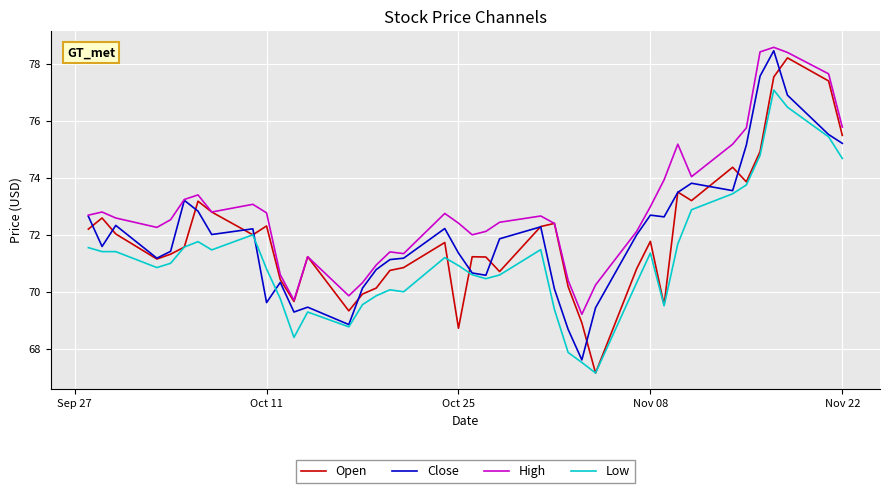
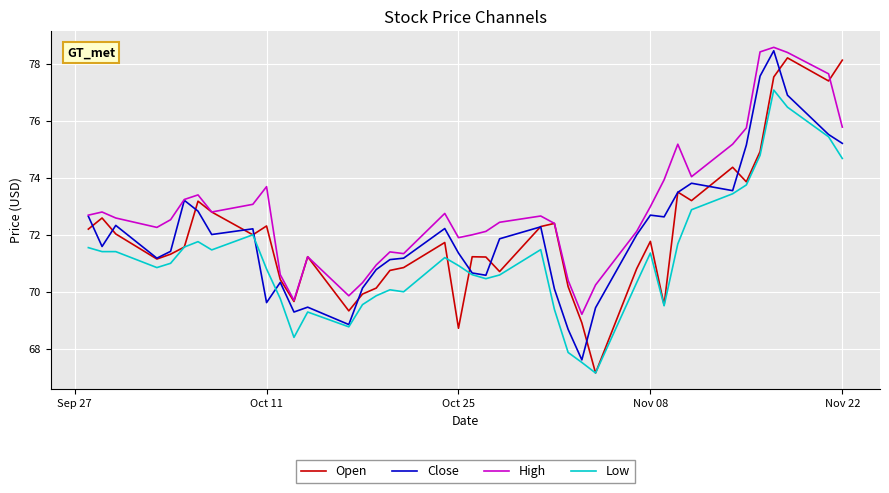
  {
    "Open": {
      "Oct 11": 72.3,
      "Oct 25": 68.7,
      "Nov 08": 71.8,
-     "Nov 22": 75.5
+     "Nov 22": 78.1
    },
    "Close": {
      "Oct 11": 69.6,
      "Oct 25": 71.4,
      "Nov 08": 72.7,
      "Nov 22": 75.2
    },
    "High": {
-     "Oct 11": 72.8,
-     "Oct 25": 72.4,
+     "Oct 11": 73.7,
+     "Oct 25": 71.9,
      "Nov 08": 73.0,
      "Nov 22": 75.8
    },
    "Low": {
      "Oct 11": 70.8,
      "Oct 25": 70.9,
      "Nov 08": 71.4,
      "Nov 22": 74.7
    }
  }
